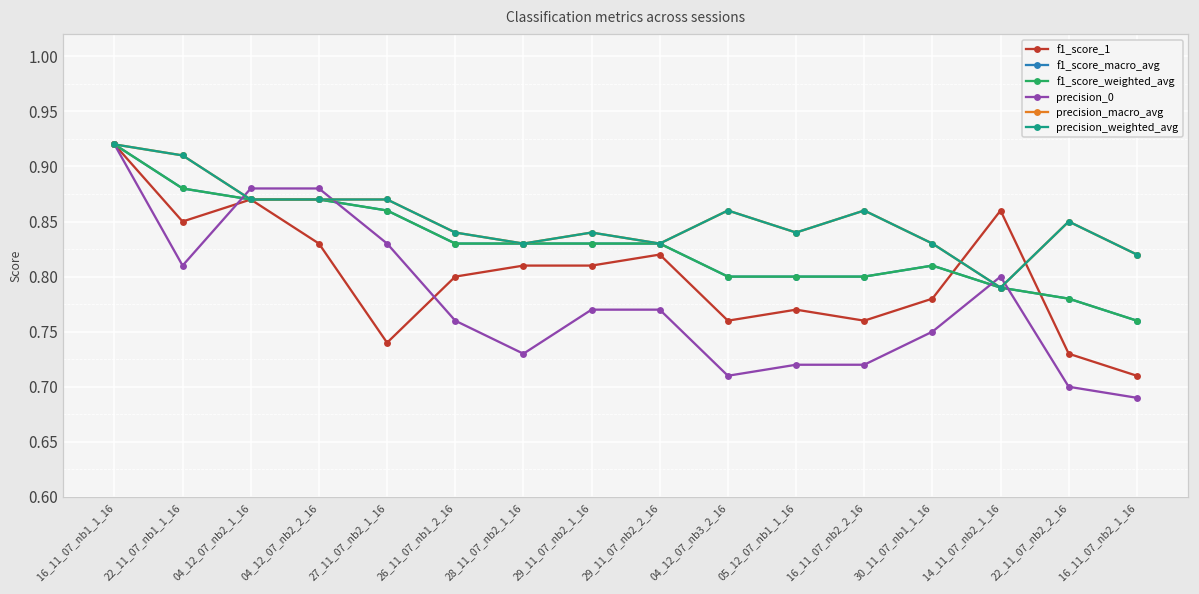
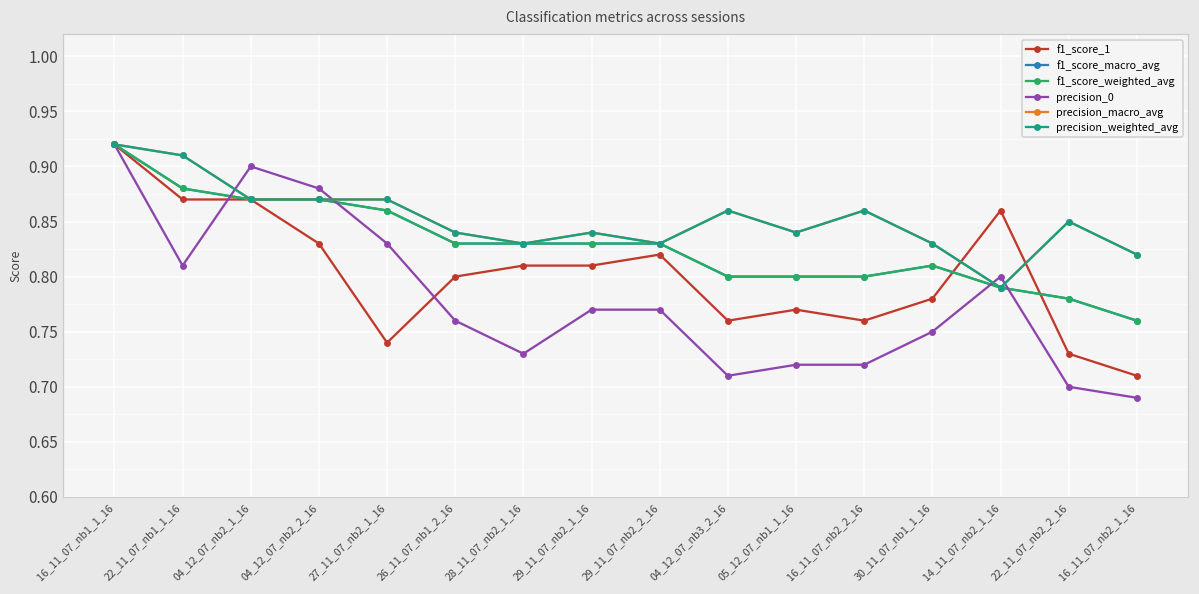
  {
    "f1_score_1": {
-     "22_11_07_nb1_1_16": 0.85,
+     "22_11_07_nb1_1_16": 0.87,
      "04_12_07_nb2_2_16": 0.83,
      "27_11_07_nb2_1_16": 0.74,
      "26_11_07_nb1_2_16": 0.80,
      "28_11_07_nb2_1_16": 0.81,
      "29_11_07_nb2_1_16": 0.81,
      "29_11_07_nb2_2_16": 0.82,
      "04_12_07_nb3_2_16": 0.76,
      "05_12_07_nb1_1_16": 0.77,
      "16_11_07_nb2_2_16": 0.76,
      "30_11_07_nb1_1_16": 0.78,
      "14_11_07_nb2_1_16": 0.86,
      "22_11_07_nb2_2_16": 0.73,
      "16_11_07_nb2_1_16": 0.71
    },
    "precision_0": {
      "22_11_07_nb1_1_16": 0.81,
-     "04_12_07_nb2_1_16": 0.88,
+     "04_12_07_nb2_1_16": 0.90,
      "04_12_07_nb2_2_16": 0.88,
      "27_11_07_nb2_1_16": 0.83,
      "26_11_07_nb1_2_16": 0.76,
      "28_11_07_nb2_1_16": 0.73,
      "29_11_07_nb2_1_16": 0.77,
      "29_11_07_nb2_2_16": 0.77,
      "04_12_07_nb3_2_16": 0.71,
      "05_12_07_nb1_1_16": 0.72,
      "16_11_07_nb2_2_16": 0.72,
      "30_11_07_nb1_1_16": 0.75,
      "14_11_07_nb2_1_16": 0.80,
      "22_11_07_nb2_2_16": 0.70,
      "16_11_07_nb2_1_16": 0.69
    }
  }
